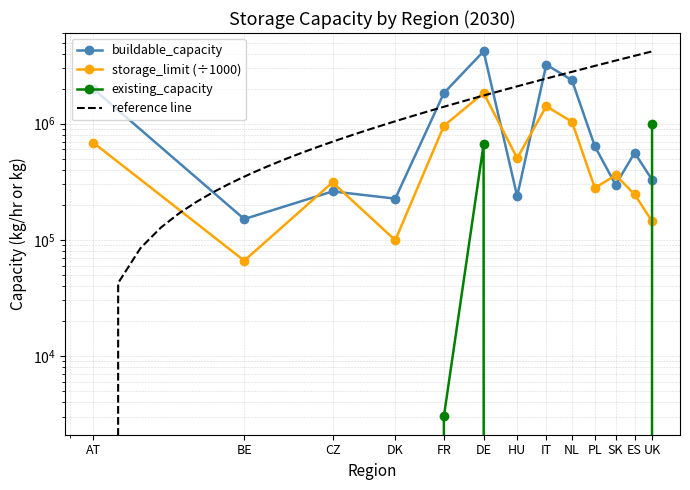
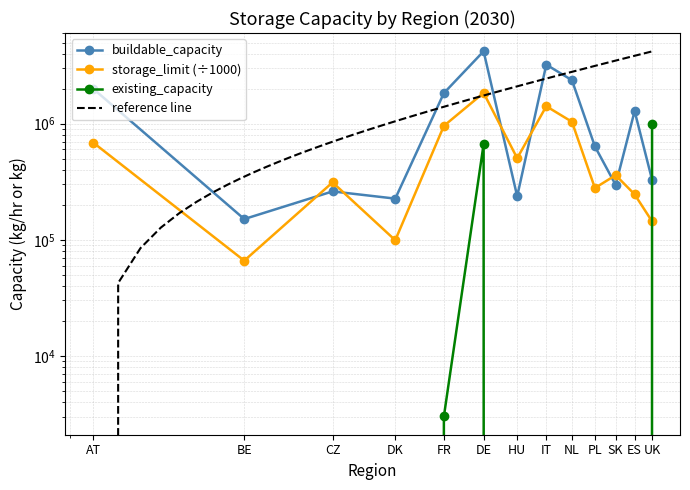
  {
    "buildable_capacity": {
      "BE": 150000,
      "CZ": 260000,
      "DK": 230000,
      "FR": 1800000,
      "DE": 4200000,
      "HU": 240000,
      "IT": 3200000,
      "NL": 2400000,
      "PL": 600000,
      "SK": 300000,
-     "ES": 600000,
+     "ES": 1300000,
      "UK": 330000
    },
    "storage_limit (÷1000)": {
      "AT": 700000,
      "BE": 70000,
      "CZ": 310000,
      "DK": 100000,
      "FR": 1000000,
      "DE": 1800000,
      "HU": 500000,
      "IT": 1400000,
      "NL": 1000000,
      "PL": 280000,
      "SK": 360000,
      "ES": 250000,
      "UK": 140000
    },
    "existing_capacity": {
      "FR": 3000,
      "DE": 700000,
      "UK": 1000000
    },
    "reference line": {
      "FR": 1400000,
      "NL": 2800000,
      "UK": 4200000
    }
  }
